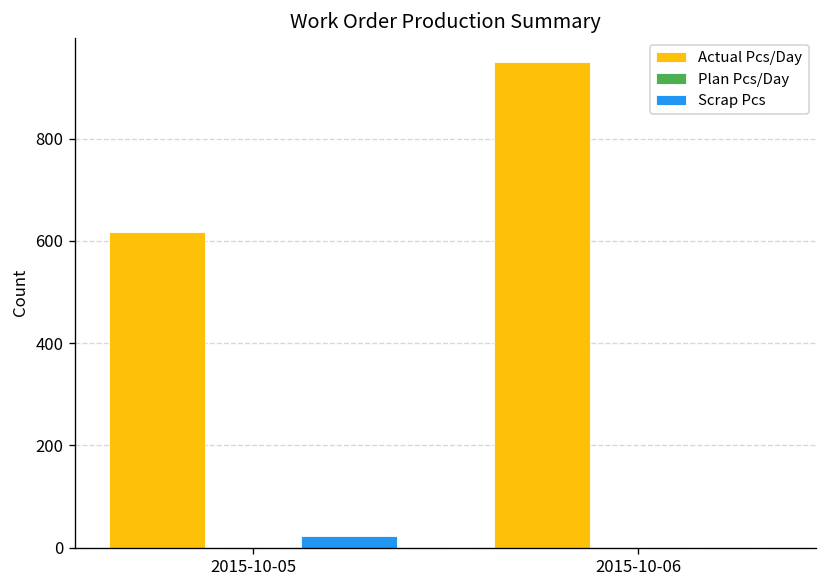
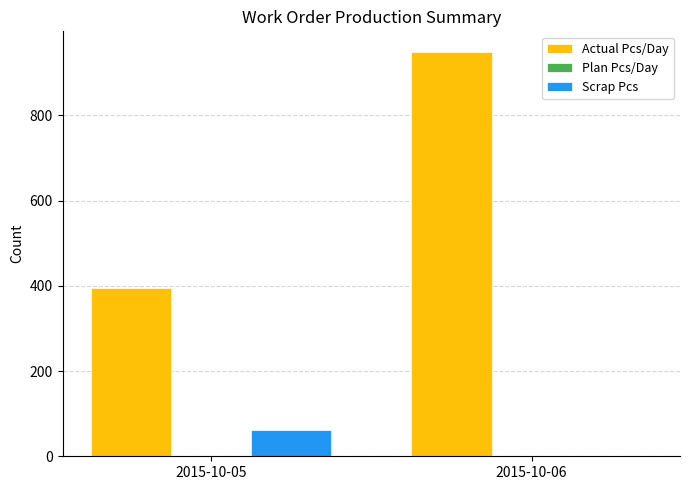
  {
    "Actual Pcs/Day": {
-     "2015-10-05": 620,
+     "2015-10-05": 400,
      "2015-10-06": 950
    },
    "Plan Pcs/Day": {
      "2015-10-05": 0,
      "2015-10-06": 0
    },
    "Scrap Pcs": {
-     "2015-10-05": 20,
+     "2015-10-05": 60,
      "2015-10-06": 0
    }
  }
